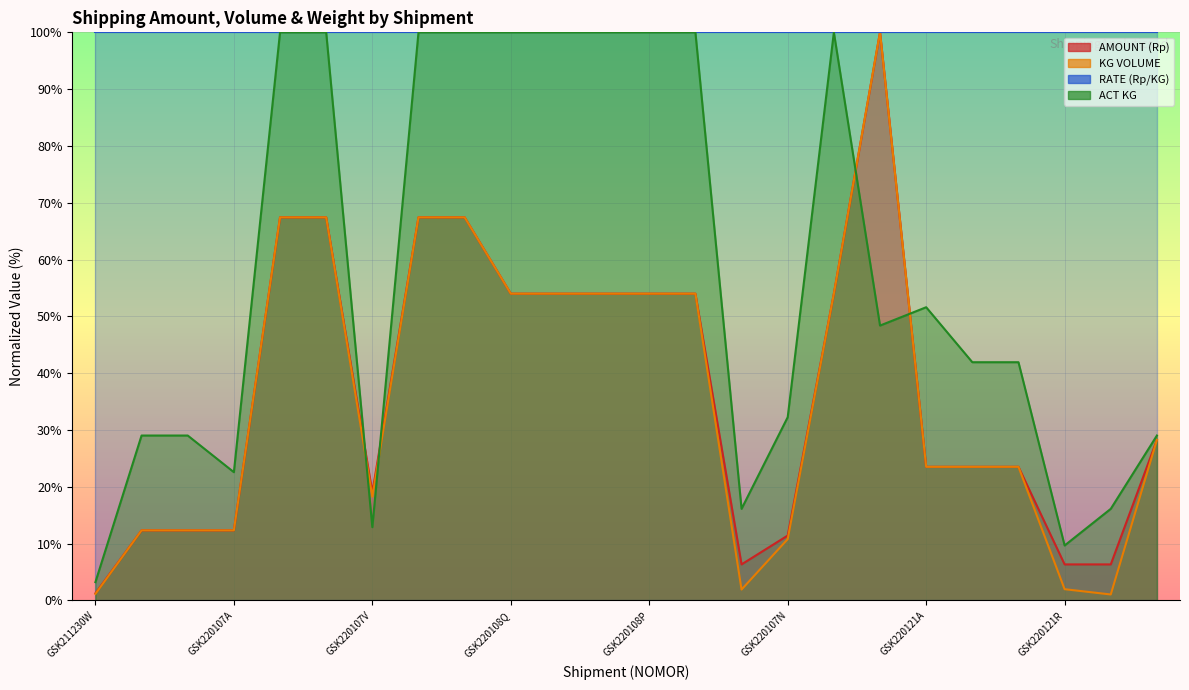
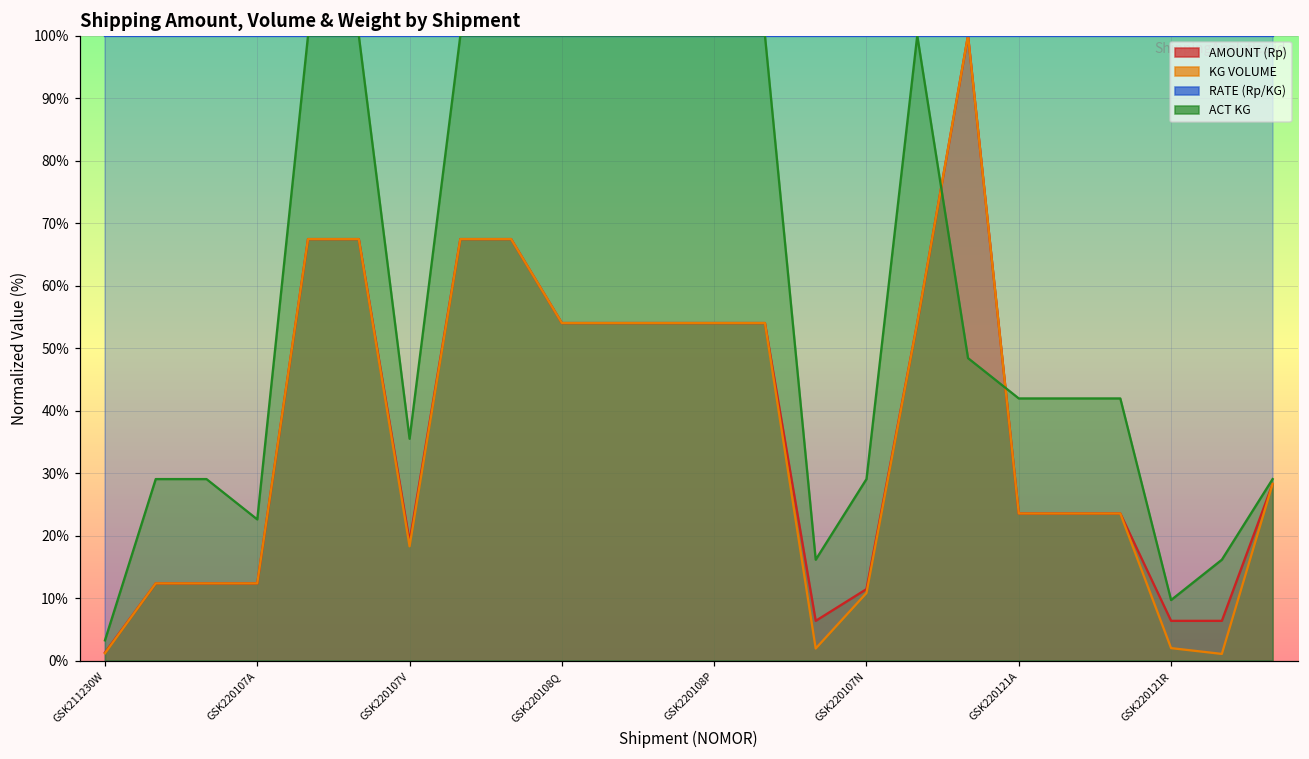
  {
    "RATE (Rp/KG)": {
      "GSK211230W": "100%",
      "GSK220107A": "100%",
      "GSK220107V": "100%",
      "GSK220107N": "100%",
      "GSK220121A": "100%",
      "GSK220121R": "100%"
    },
    "ACT KG": {
      "GSK211230W": "3%",
      "GSK220107A": "23%",
-     "GSK220107V": "13%",
-     "GSK220107N": "32%",
-     "GSK220121A": "52%",
+     "GSK220107V": "35%",
+     "GSK220107N": "29%",
+     "GSK220121A": "42%",
      "GSK220121R": "10%"
    }
  }
